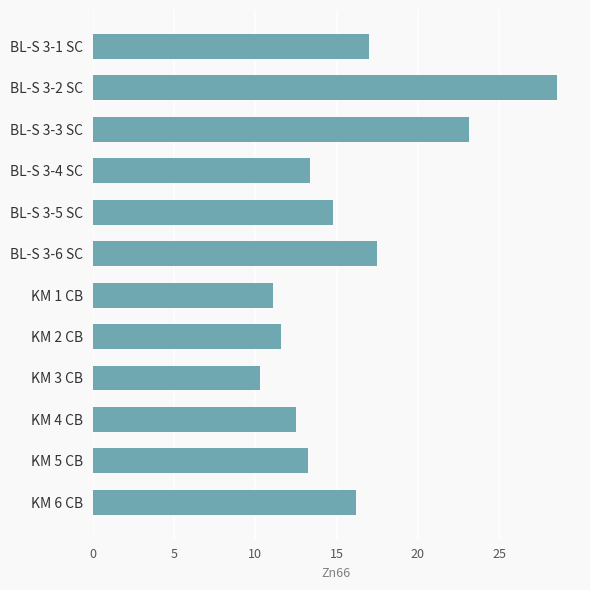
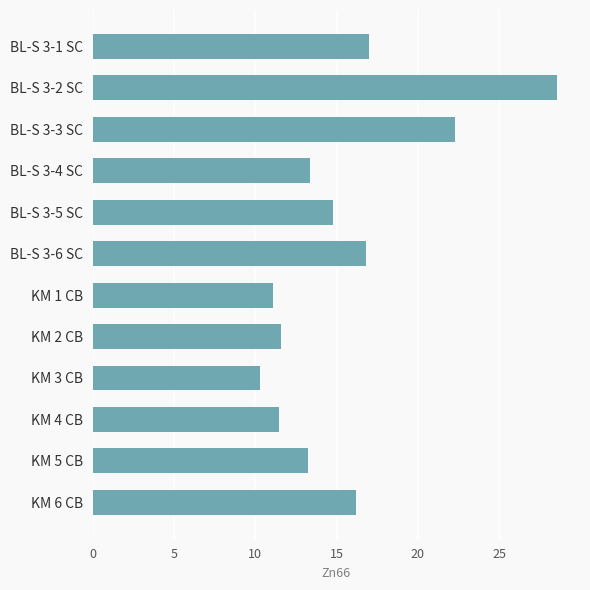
  {
    "BL-S 3-1 SC": 17.0,
    "BL-S 3-2 SC": 28.6,
-   "BL-S 3-3 SC": 23.2,
+   "BL-S 3-3 SC": 22.3,
    "BL-S 3-4 SC": 13.4,
    "BL-S 3-5 SC": 14.8,
-   "BL-S 3-6 SC": 17.5,
+   "BL-S 3-6 SC": 16.8,
    "KM 1 CB": 11.1,
    "KM 2 CB": 11.6,
    "KM 3 CB": 10.3,
-   "KM 4 CB": 12.5,
+   "KM 4 CB": 11.5,
    "KM 5 CB": 13.3,
    "KM 6 CB": 16.2
  }
